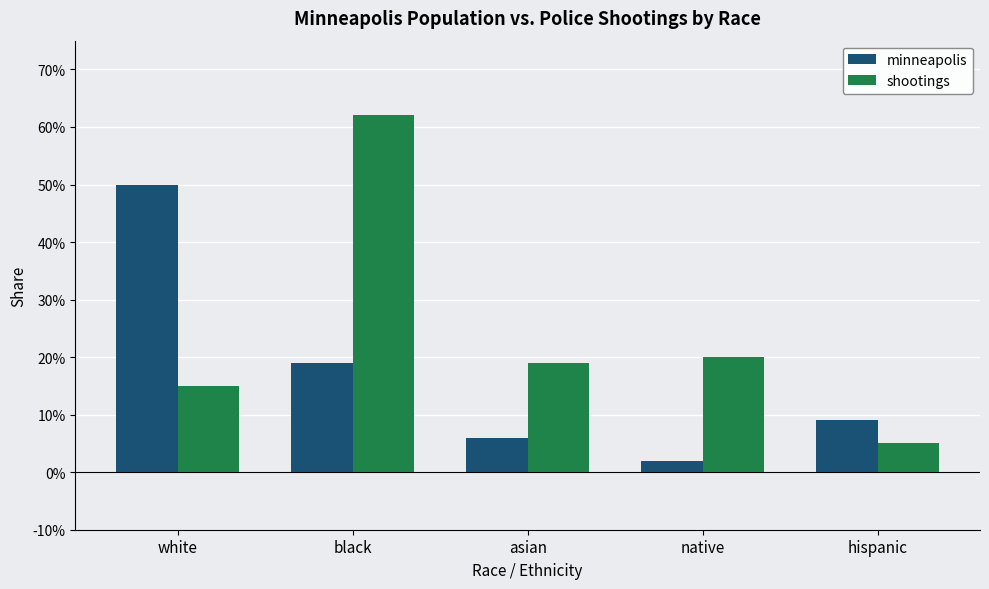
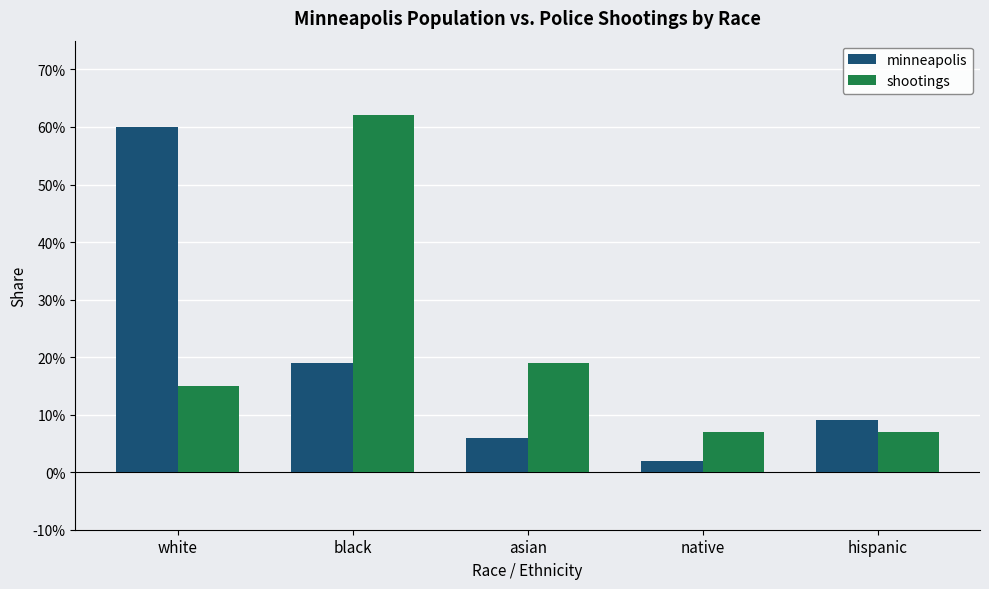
  {
    "minneapolis": {
-     "white": "50%",
+     "white": "60%",
      "black": "19%",
      "asian": "6%",
      "native": "2%",
      "hispanic": "9%"
    },
    "shootings": {
      "white": "15%",
      "black": "62%",
      "asian": "19%",
-     "native": "20%",
-     "hispanic": "5%"
+     "native": "7%",
+     "hispanic": "7%"
    }
  }
